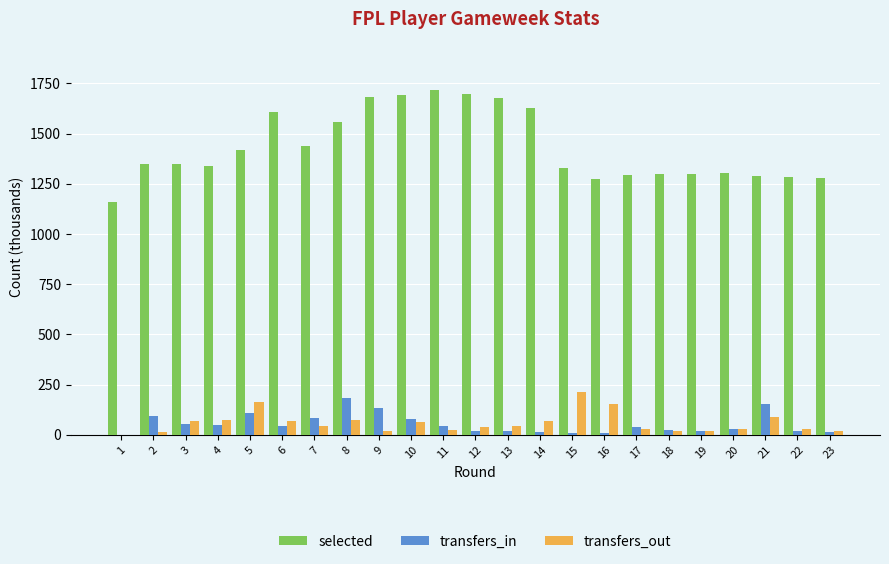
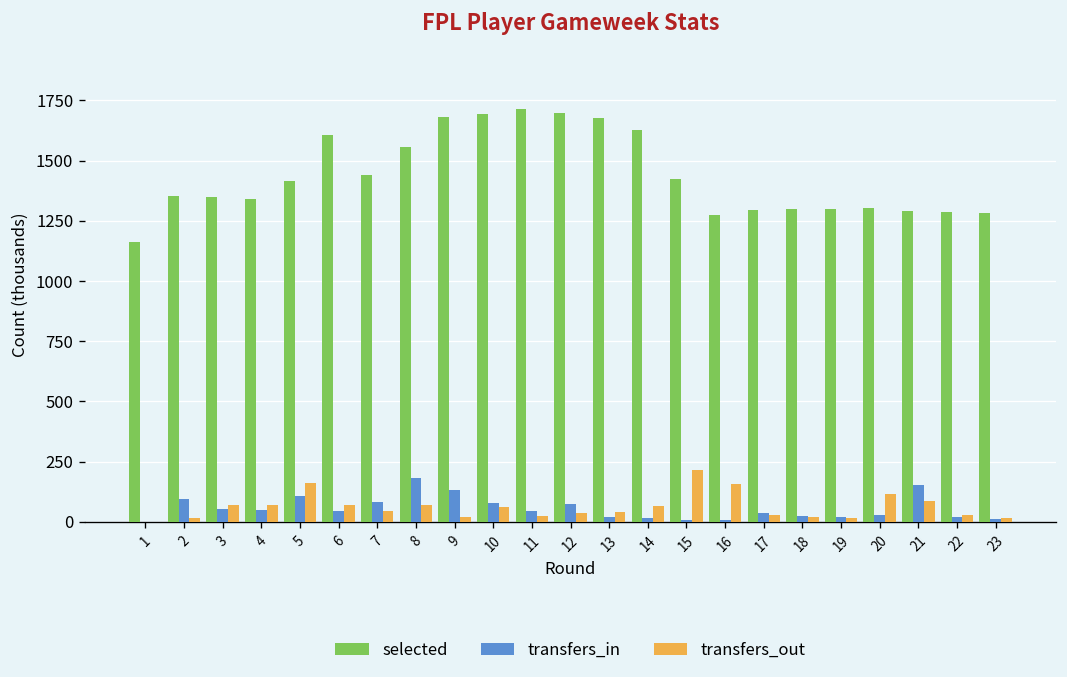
  {
    "selected": {
      "1": 1160,
      "2": 1350,
      "3": 1350,
      "4": 1340,
      "5": 1420,
      "6": 1610,
      "7": 1440,
      "8": 1560,
      "9": 1680,
      "10": 1690,
      "11": 1720,
      "12": 1700,
      "13": 1680,
      "14": 1630,
-     "15": 1330,
+     "15": 1420,
      "16": 1280,
      "17": 1290,
      "18": 1300,
      "19": 1300,
      "20": 1300,
      "21": 1290,
      "22": 1290,
      "23": 1280
    },
    "transfers_in": {
      "1": 0,
      "2": 90,
      "3": 50,
      "4": 50,
      "5": 110,
      "6": 50,
      "7": 80,
      "8": 180,
      "9": 130,
      "10": 80,
      "11": 40,
-     "12": 20,
+     "12": 70,
      "13": 20,
      "14": 10,
      "17": 40,
      "18": 20,
      "19": 20,
      "20": 30,
      "21": 150,
      "22": 20
    },
    "transfers_out": {
      "1": 0,
      "2": 20,
      "3": 70,
      "4": 70,
      "5": 160,
      "6": 70,
      "7": 50,
      "8": 70,
      "9": 20,
      "10": 60,
      "11": 20,
      "12": 40,
      "13": 40,
      "14": 70,
      "15": 210,
      "16": 160,
      "17": 30,
      "18": 20,
      "19": 20,
-     "20": 30,
+     "20": 120,
      "21": 90,
      "22": 30,
      "23": 20
    }
  }
